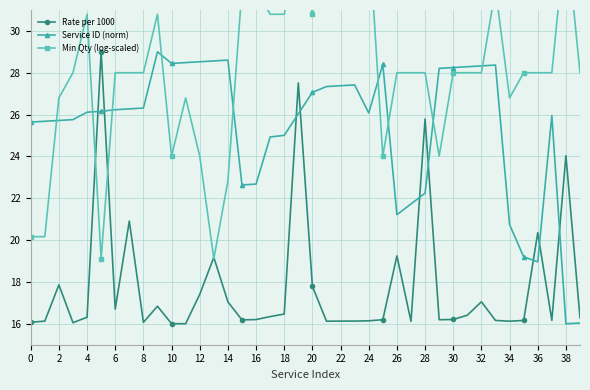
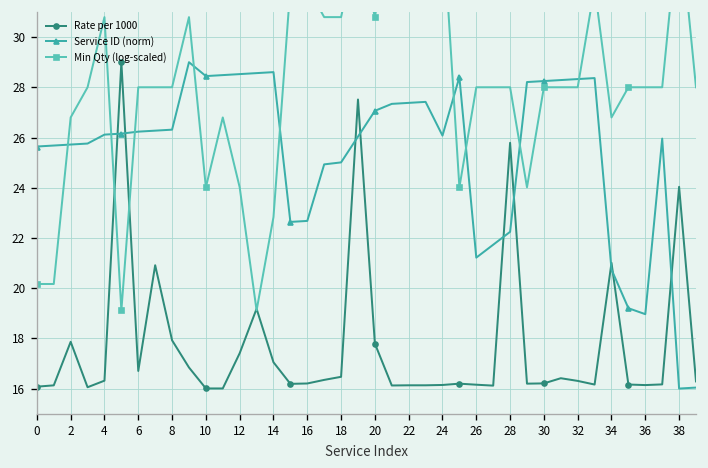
  {
    "Rate per 1000": {
      "0": 16.1,
      "2": 17.9,
      "4": 16.3,
      "6": 16.7,
-     "8": 16.1,
+     "8": 17.9,
      "10": 16.0,
      "12": 17.4,
      "14": 17.0,
      "16": 16.2,
      "18": 16.5,
      "20": 17.8,
      "22": 16.1,
      "24": 16.1,
-     "26": 19.2,
+     "26": 16.2,
      "28": 25.8,
      "30": 16.2,
-     "32": 17.1,
-     "34": 16.1,
-     "36": 20.4,
+     "32": 16.3,
+     "34": 21.0,
+     "36": 16.1,
      "38": 24.0
    }
  }
